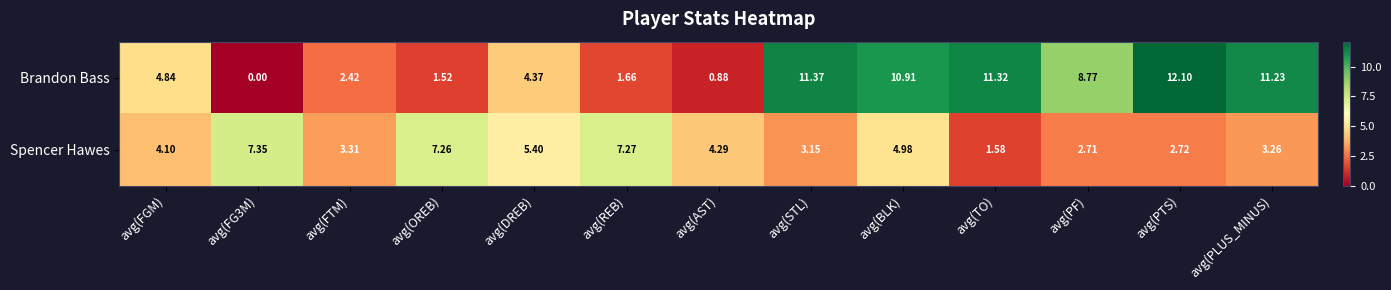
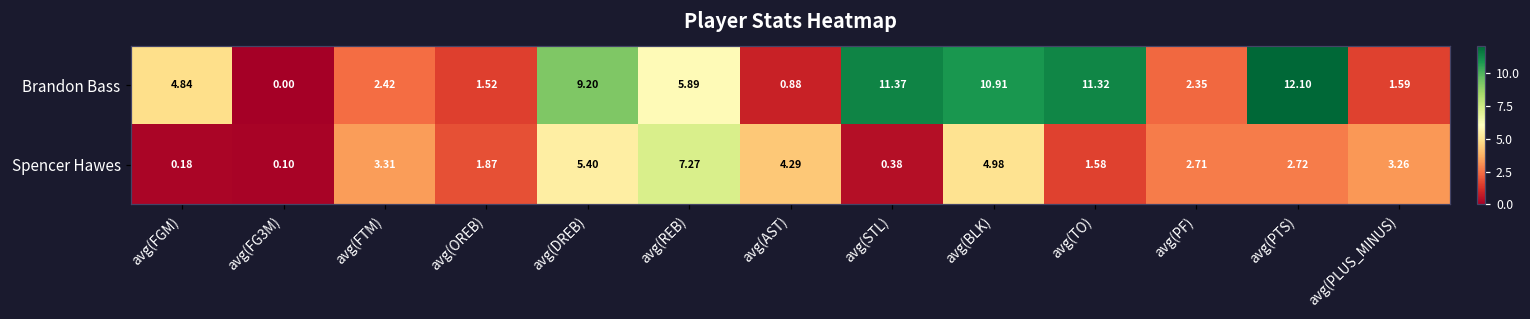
  {
    "Brandon Bass": {
      "avg(FGM)": 4.84,
      "avg(FG3M)": 0.00,
      "avg(FTM)": 2.42,
      "avg(OREB)": 1.52,
-     "avg(DREB)": 4.37,
-     "avg(REB)": 1.66,
+     "avg(DREB)": 9.20,
+     "avg(REB)": 5.89,
      "avg(AST)": 0.88,
      "avg(STL)": 11.37,
      "avg(BLK)": 10.91,
      "avg(TO)": 11.32,
-     "avg(PF)": 8.77,
+     "avg(PF)": 2.35,
      "avg(PTS)": 12.10,
-     "avg(PLUS_MINUS)": 11.23
+     "avg(PLUS_MINUS)": 1.59
    },
    "Spencer Hawes": {
-     "avg(FGM)": 4.10,
-     "avg(FG3M)": 7.35,
+     "avg(FGM)": 0.18,
+     "avg(FG3M)": 0.10,
      "avg(FTM)": 3.31,
-     "avg(OREB)": 7.26,
+     "avg(OREB)": 1.87,
      "avg(DREB)": 5.40,
      "avg(REB)": 7.27,
      "avg(AST)": 4.29,
-     "avg(STL)": 3.15,
+     "avg(STL)": 0.38,
      "avg(BLK)": 4.98,
      "avg(TO)": 1.58,
      "avg(PF)": 2.71,
      "avg(PTS)": 2.72,
      "avg(PLUS_MINUS)": 3.26
    }
  }
